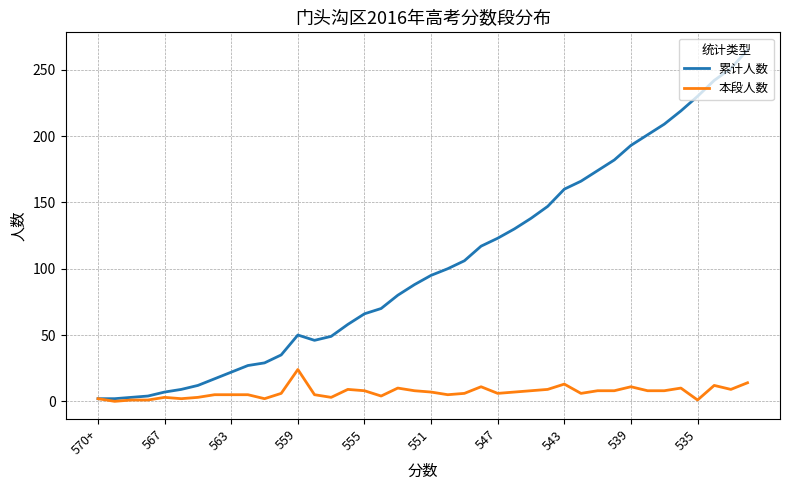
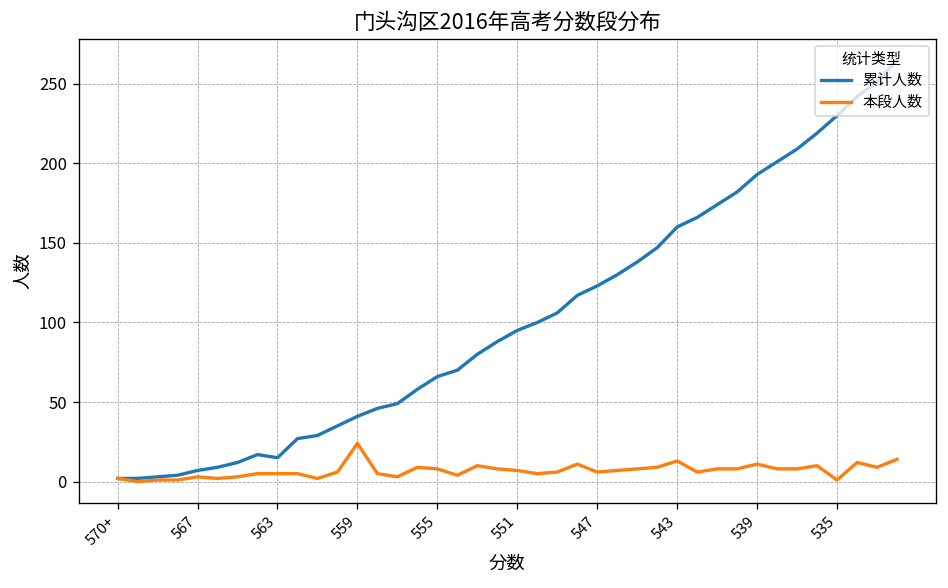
  {
    "累计人数": {
      "567": 7,
-     "563": 22,
-     "559": 50,
+     "563": 15,
+     "559": 41,
      "555": 66,
      "551": 95,
      "547": 123,
      "543": 160,
      "539": 193
    },
    "本段人数": {
      "567": 3,
      "563": 5,
      "559": 24,
      "555": 8,
      "551": 7,
      "547": 6,
      "543": 13,
      "539": 11,
      "535": 1
    }
  }
